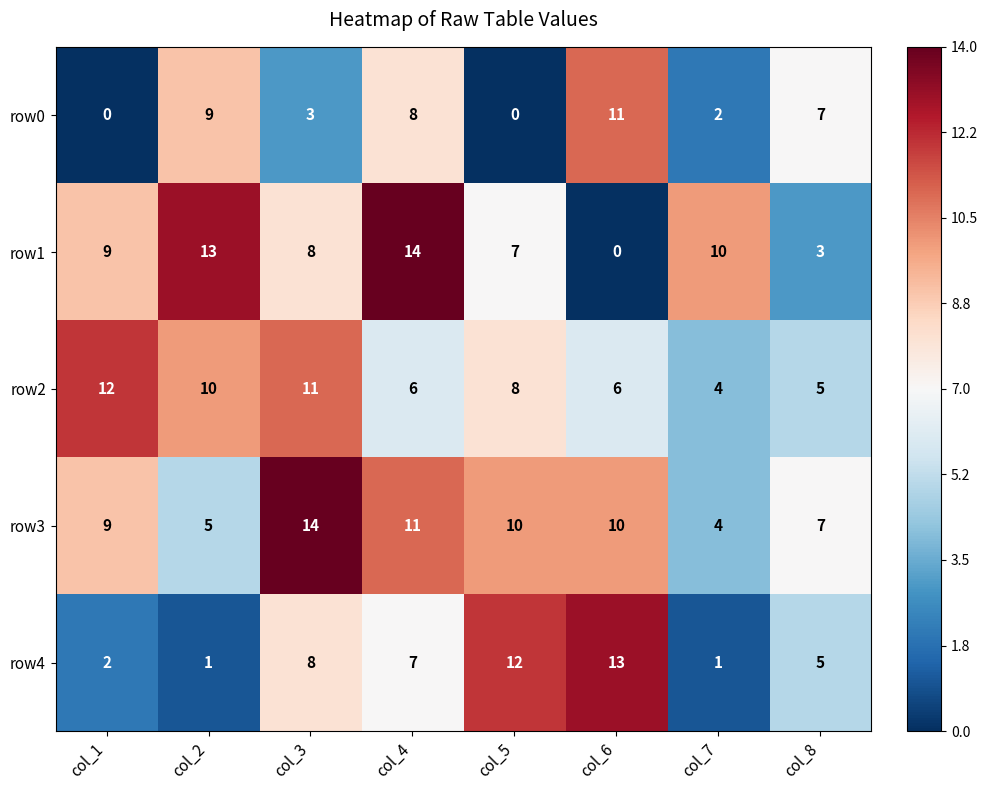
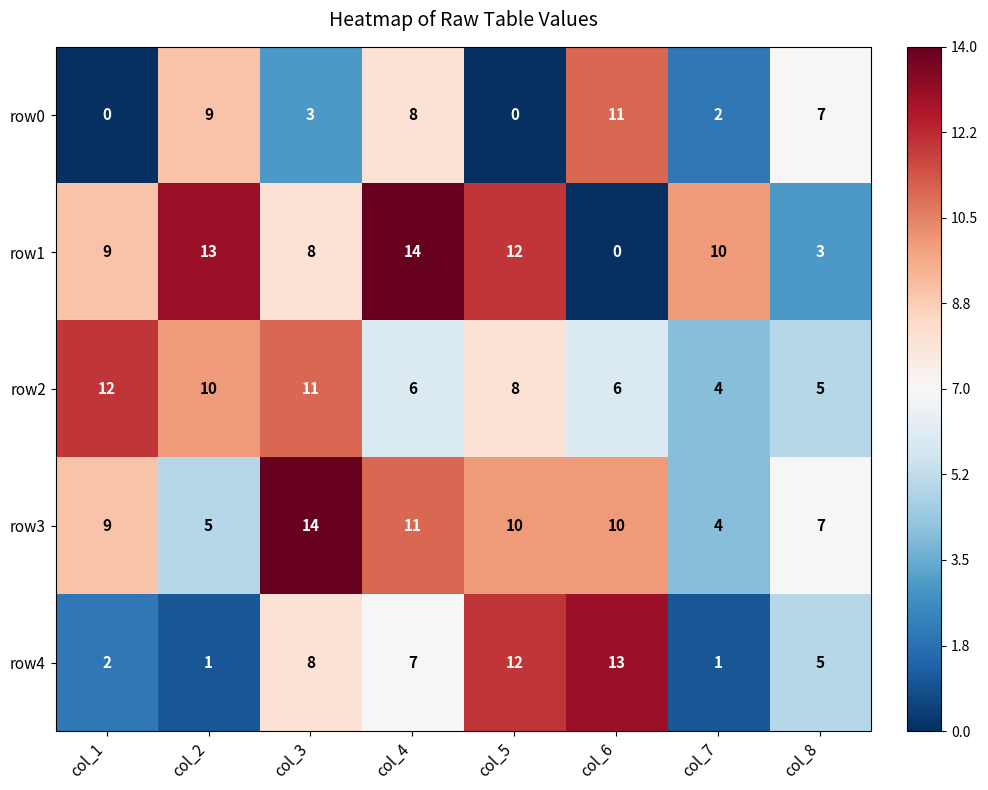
  {
    "row0": {
      "col_1": 0,
      "col_2": 9,
      "col_3": 3,
      "col_4": 8,
      "col_5": 0,
      "col_6": 11,
      "col_7": 2,
      "col_8": 7
    },
    "row1": {
      "col_1": 9,
      "col_2": 13,
      "col_3": 8,
      "col_4": 14,
-     "col_5": 7,
+     "col_5": 12,
      "col_6": 0,
      "col_7": 10,
      "col_8": 3
    },
    "row2": {
      "col_1": 12,
      "col_2": 10,
      "col_3": 11,
      "col_4": 6,
      "col_5": 8,
      "col_6": 6,
      "col_7": 4,
      "col_8": 5
    },
    "row3": {
      "col_1": 9,
      "col_2": 5,
      "col_3": 14,
      "col_4": 11,
      "col_5": 10,
      "col_6": 10,
      "col_7": 4,
      "col_8": 7
    },
    "row4": {
      "col_1": 2,
      "col_2": 1,
      "col_3": 8,
      "col_4": 7,
      "col_5": 12,
      "col_6": 13,
      "col_7": 1,
      "col_8": 5
    }
  }
